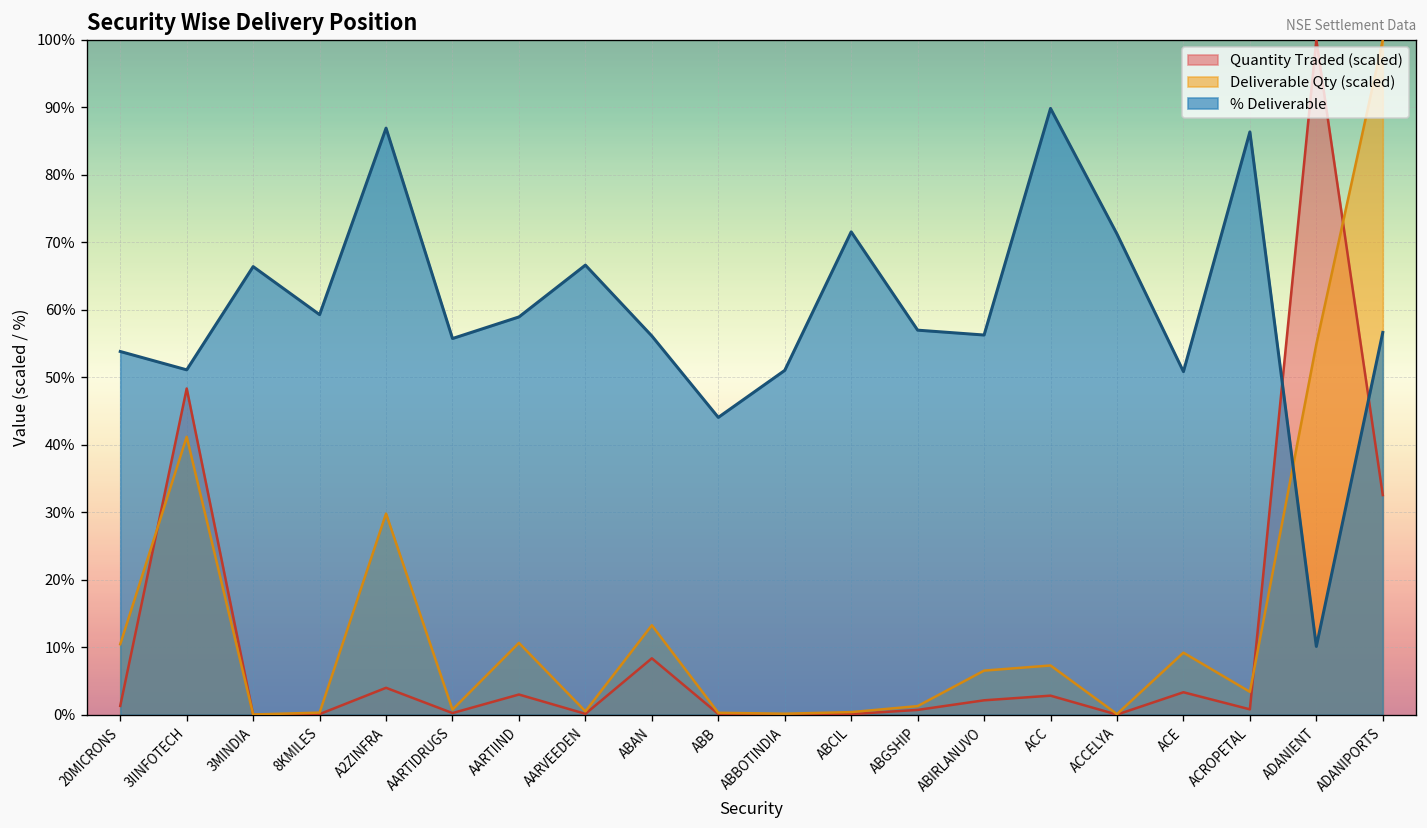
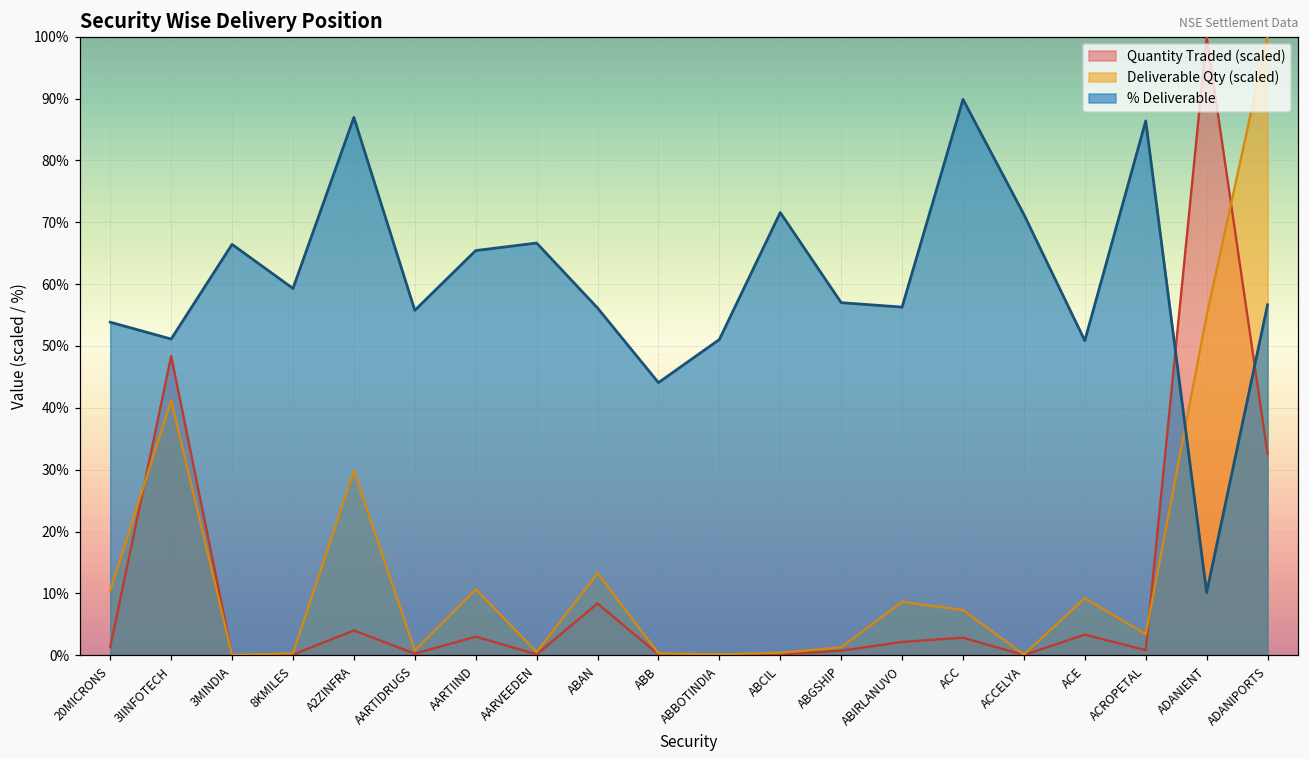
  {
    "Quantity Traded (scaled)": {
      "20MICRONS": "1%",
      "3IINFOTECH": "48%",
      "A2ZINFRA": "4%",
      "AARTIDRUGS": "0%",
      "AARTIIND": "3%",
      "ABAN": "8%",
      "ABGSHIP": "1%",
      "ABIRLANUVO": "2%",
      "ACC": "3%",
      "ACE": "3%",
      "ACROPETAL": "1%",
      "ADANIENT": "100%",
      "ADANIPORTS": "33%"
    },
    "Deliverable Qty (scaled)": {
      "20MICRONS": "10%",
      "3IINFOTECH": "41%",
      "A2ZINFRA": "30%",
      "AARTIDRUGS": "1%",
      "AARTIIND": "11%",
      "ABAN": "13%",
      "ABGSHIP": "1%",
-     "ABIRLANUVO": "7%",
+     "ABIRLANUVO": "9%",
      "ACC": "7%",
      "ACE": "9%",
      "ACROPETAL": "3%",
      "ADANIENT": "55%",
      "ADANIPORTS": "100%"
    },
    "% Deliverable": {
      "20MICRONS": "54%",
      "3IINFOTECH": "51%",
      "3MINDIA": "66%",
      "8KMILES": "59%",
      "A2ZINFRA": "87%",
      "AARTIDRUGS": "56%",
-     "AARTIIND": "59%",
+     "AARTIIND": "65%",
      "AARVEEDEN": "67%",
      "ABAN": "56%",
      "ABB": "44%",
      "ABBOTINDIA": "51%",
      "ABCIL": "72%",
      "ABGSHIP": "57%",
      "ABIRLANUVO": "56%",
      "ACC": "90%",
      "ACCELYA": "71%",
      "ACE": "51%",
      "ACROPETAL": "86%",
      "ADANIENT": "10%",
      "ADANIPORTS": "57%"
    }
  }
